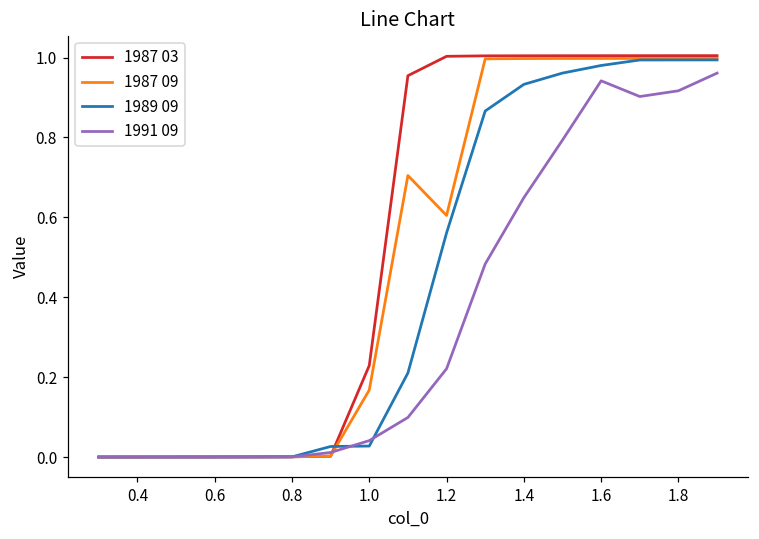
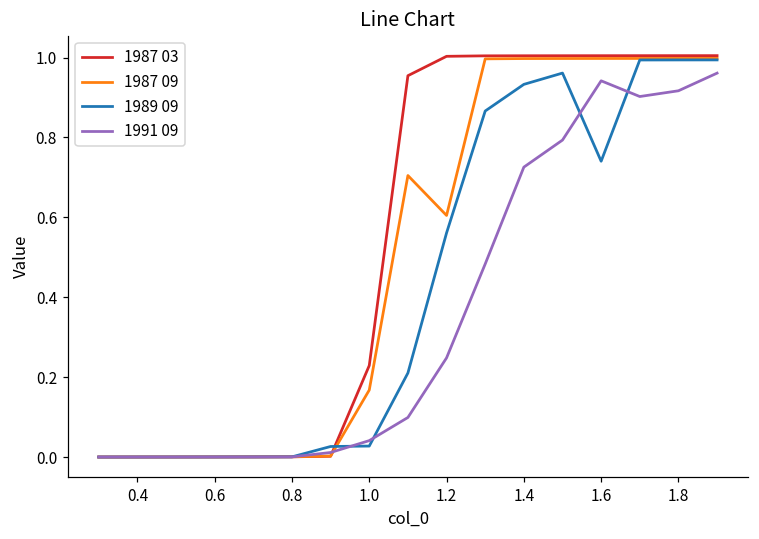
  {
    "1987 03": {
      "1.0": 0.23,
      "1.2": 1.00,
      "1.6": 1.00
    },
    "1987 09": {
      "1.0": 0.17,
      "1.2": 0.60,
      "1.6": 1.00
    },
    "1989 09": {
      "1.0": 0.03,
      "1.2": 0.56,
      "1.4": 0.93,
-     "1.6": 0.98
+     "1.6": 0.74
    },
    "1991 09": {
      "1.0": 0.04,
-     "1.2": 0.22,
-     "1.4": 0.65,
+     "1.2": 0.25,
+     "1.4": 0.73,
      "1.6": 0.94,
      "1.8": 0.92
    }
  }
